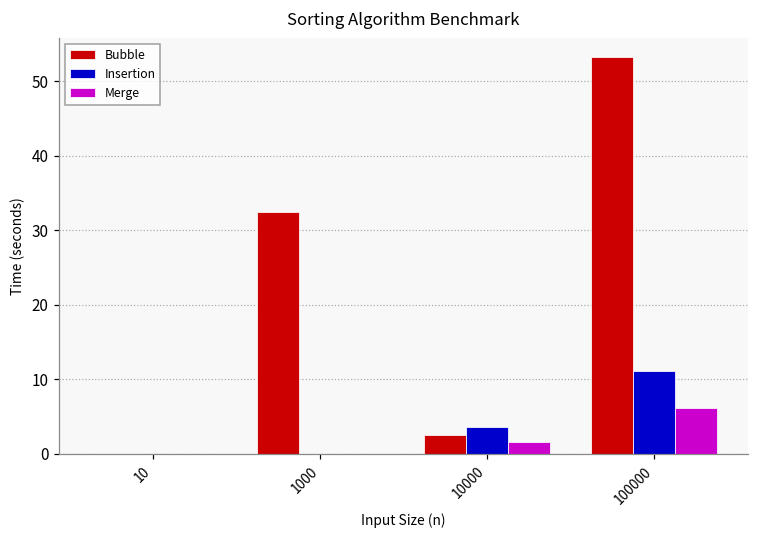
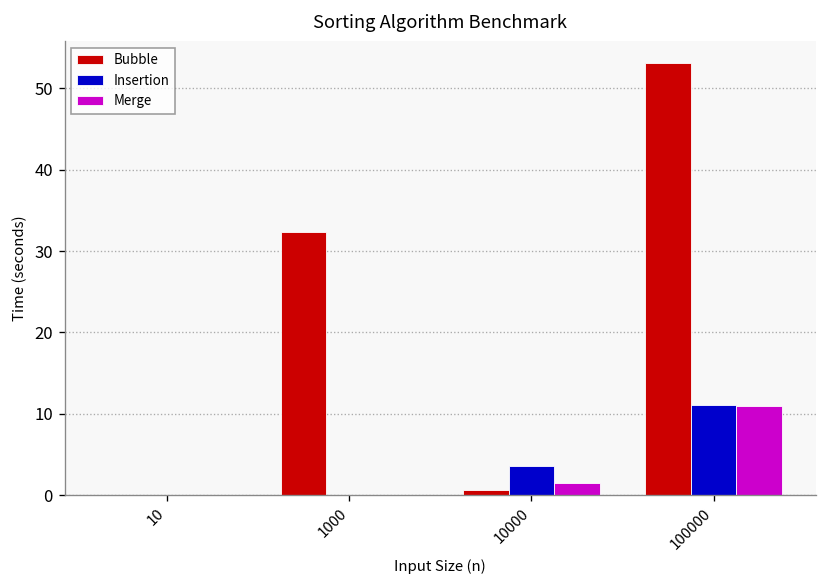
  {
    "Bubble": {
      "1000": 32,
-     "10000": 2,
+     "10000": 1,
      "100000": 53
    },
    "Insertion": {
      "10000": 4,
      "100000": 11
    },
    "Merge": {
      "10000": 2,
-     "100000": 6
+     "100000": 11
    }
  }
